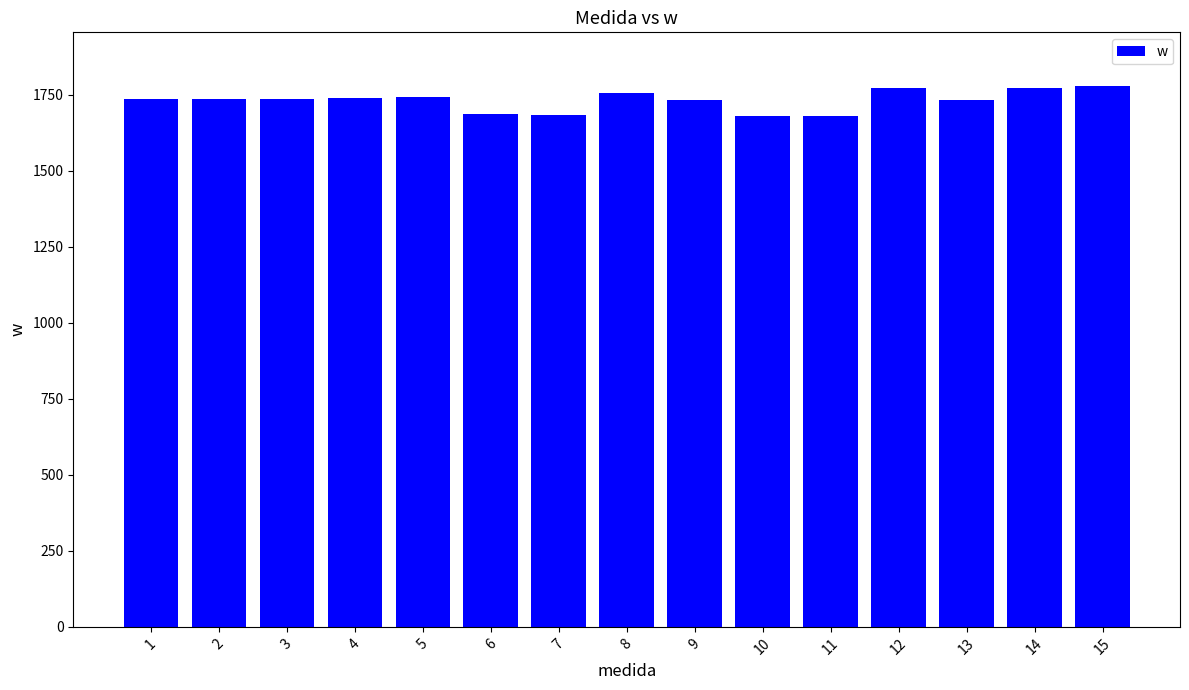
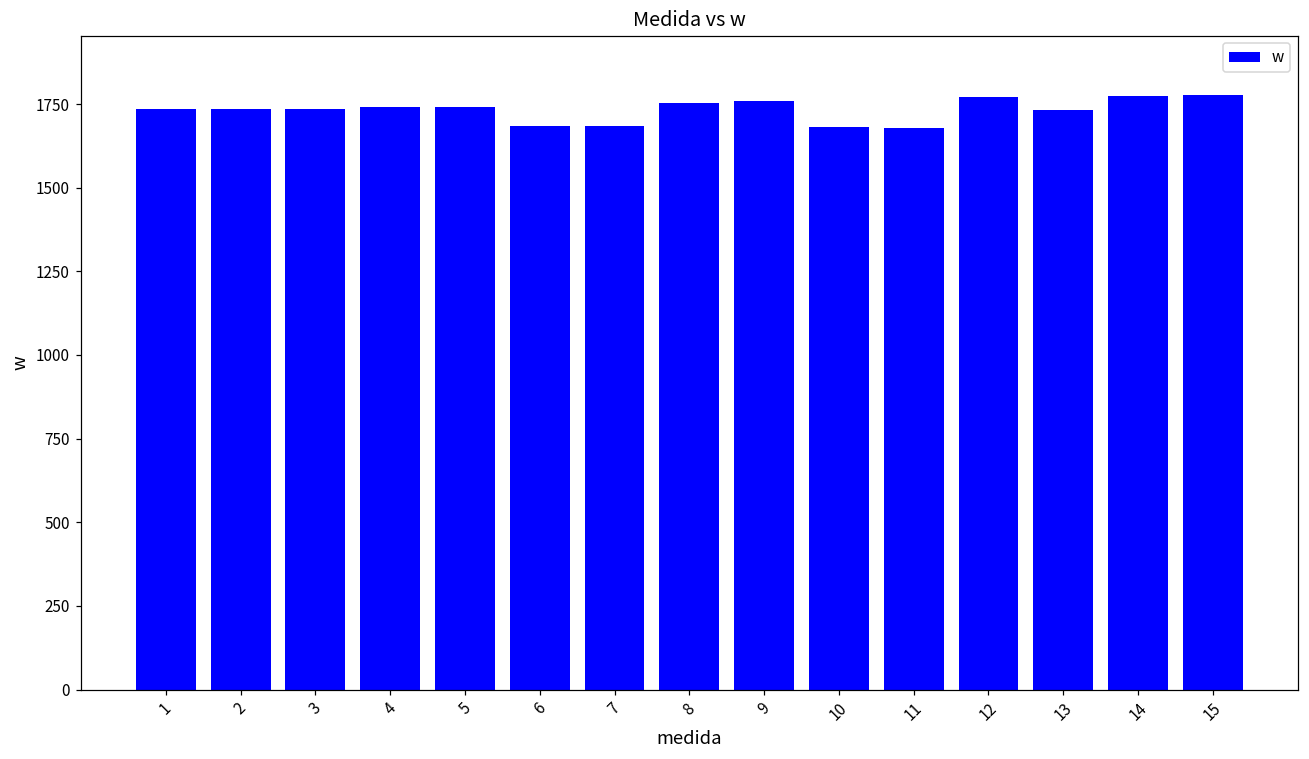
  {
    "1": 1740,
    "2": 1730,
    "3": 1740,
    "4": 1740,
    "5": 1740,
    "6": 1690,
    "7": 1680,
    "8": 1750,
-   "9": 1730,
+   "9": 1760,
    "10": 1680,
    "11": 1680,
    "12": 1770,
    "13": 1730,
    "14": 1770,
    "15": 1780
  }
